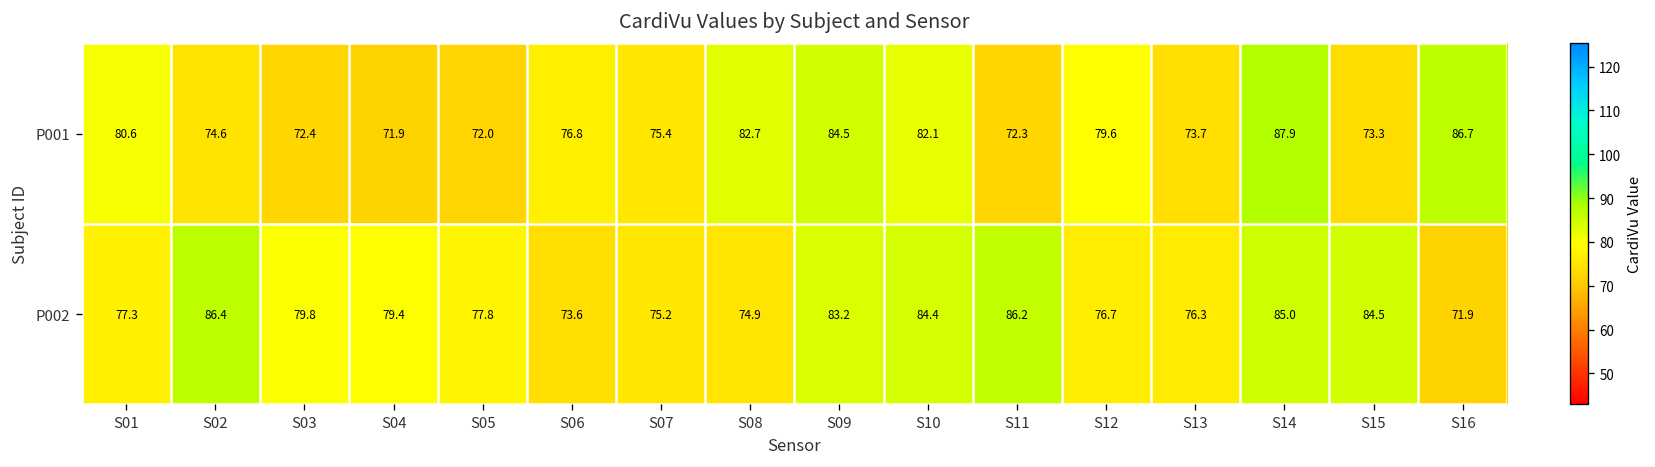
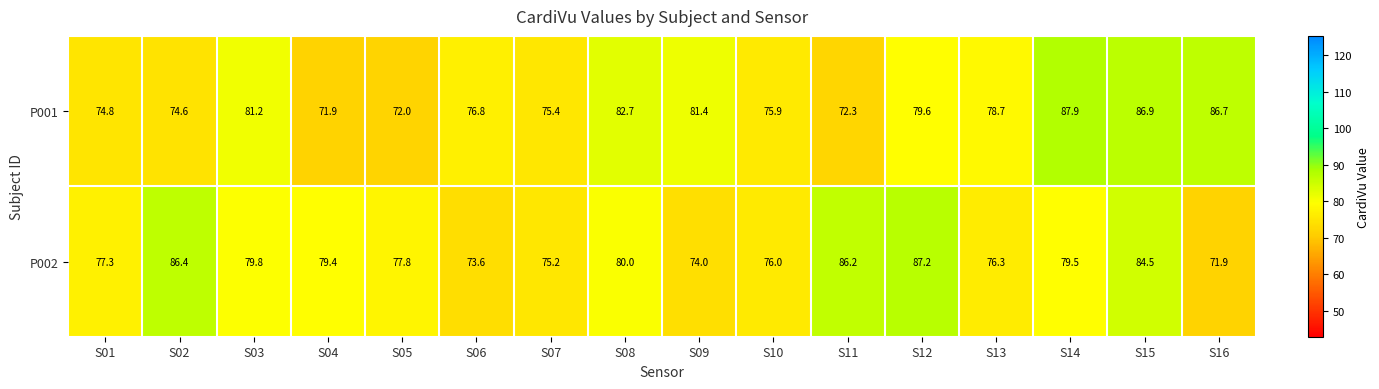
  {
    "P001": {
-     "S01": 80.6,
+     "S01": 74.8,
      "S02": 74.6,
-     "S03": 72.4,
+     "S03": 81.2,
      "S04": 71.9,
      "S05": 72.0,
      "S06": 76.8,
      "S07": 75.4,
      "S08": 82.7,
-     "S09": 84.5,
-     "S10": 82.1,
+     "S09": 81.4,
+     "S10": 75.9,
      "S11": 72.3,
      "S12": 79.6,
-     "S13": 73.7,
+     "S13": 78.7,
      "S14": 87.9,
-     "S15": 73.3,
+     "S15": 86.9,
      "S16": 86.7
    },
    "P002": {
      "S01": 77.3,
      "S02": 86.4,
      "S03": 79.8,
      "S04": 79.4,
      "S05": 77.8,
      "S06": 73.6,
      "S07": 75.2,
-     "S08": 74.9,
-     "S09": 83.2,
-     "S10": 84.4,
+     "S08": 80.0,
+     "S09": 74.0,
+     "S10": 76.0,
      "S11": 86.2,
-     "S12": 76.7,
+     "S12": 87.2,
      "S13": 76.3,
-     "S14": 85.0,
+     "S14": 79.5,
      "S15": 84.5,
      "S16": 71.9
    }
  }
